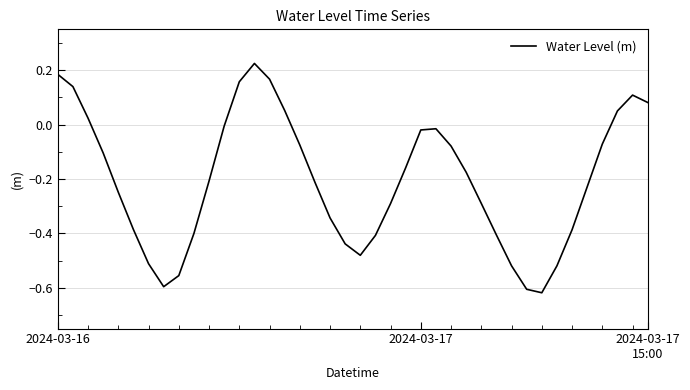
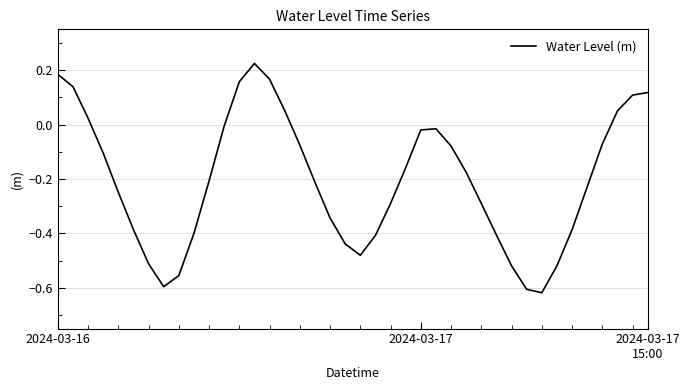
  {
    "2024-03-16": 0.18,
    "2024-03-17": -0.02,
-   "2024-03-17 15:00": 0.08
+   "2024-03-17 15:00": 0.12
  }
